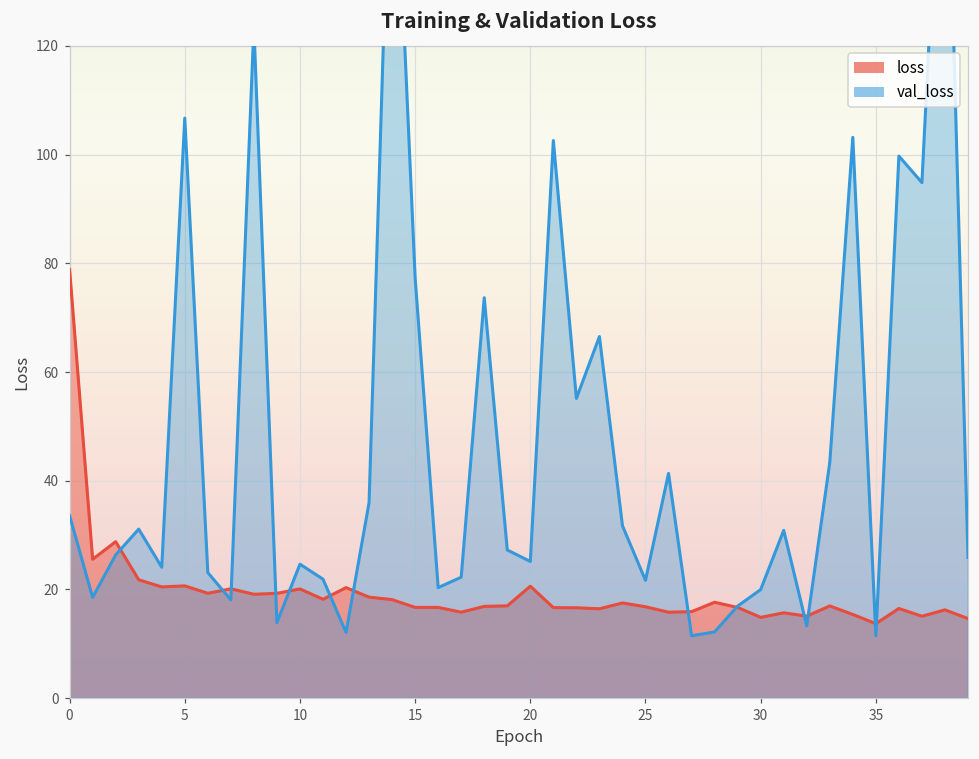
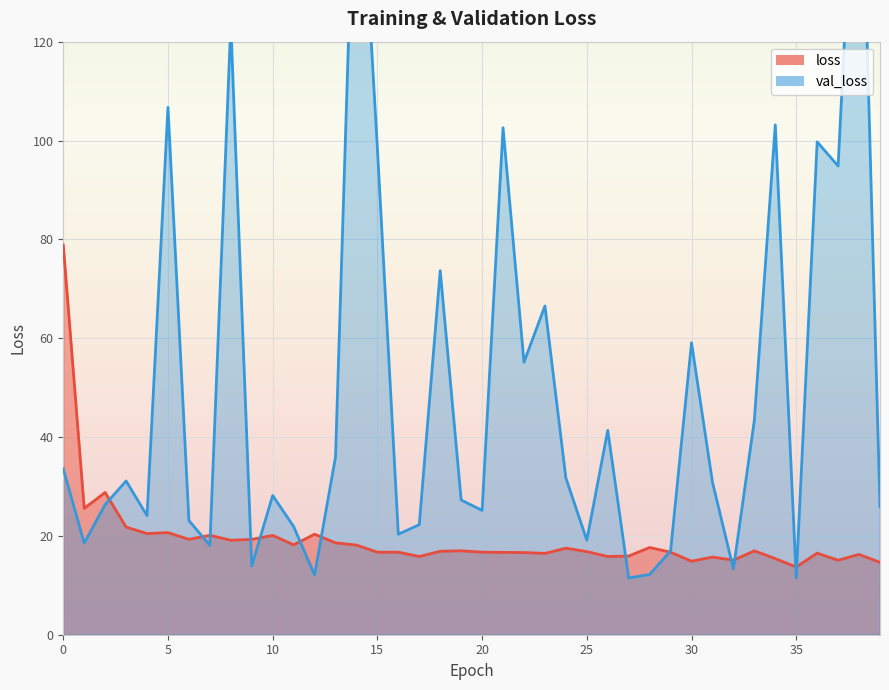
  {
    "loss": {
      "0": 79,
      "5": 21,
      "10": 20,
      "15": 17,
-     "20": 21,
+     "20": 17,
      "25": 17,
      "30": 15,
      "35": 14
    },
    "val_loss": {
      "0": 34,
      "5": 107,
-     "10": 25,
-     "15": 77,
+     "10": 28,
+     "15": 98,
      "20": 25,
-     "25": 22,
-     "30": 20,
+     "25": 19,
+     "30": 59,
      "35": 11
    }
  }
